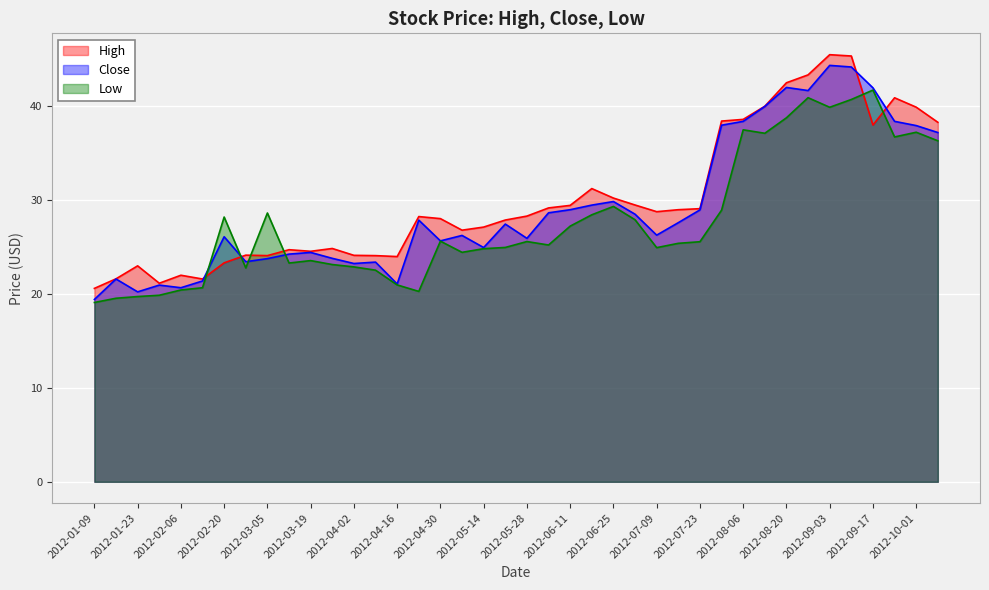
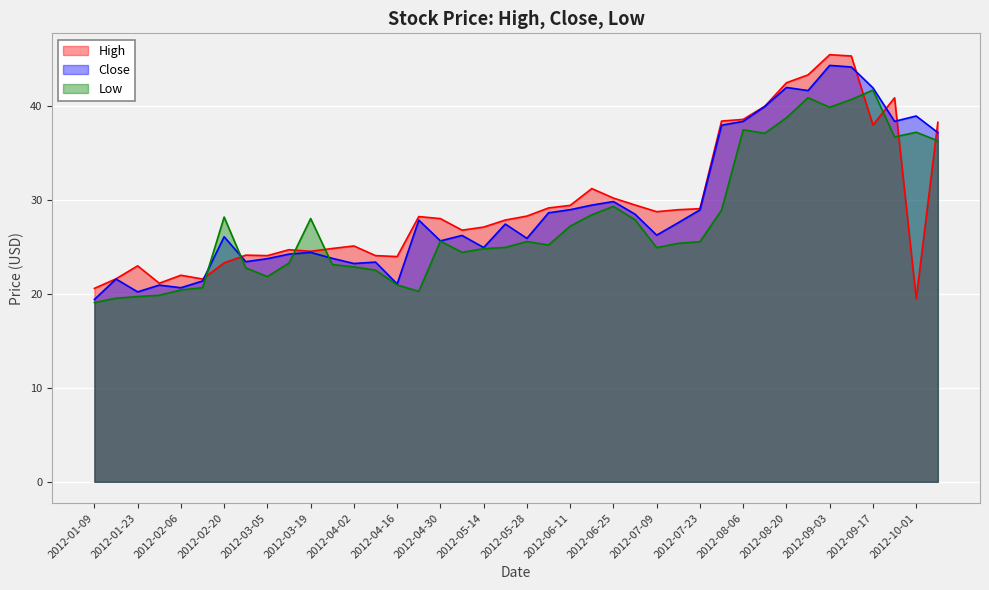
  {
    "High": {
      "2012-01-09": 21,
      "2012-01-23": 23,
      "2012-02-06": 22,
      "2012-02-20": 23,
      "2012-03-05": 24,
-     "2012-04-02": 24,
+     "2012-04-02": 25,
      "2012-04-16": 24,
      "2012-04-30": 28,
      "2012-05-14": 27,
      "2012-05-28": 28,
      "2012-06-11": 29,
      "2012-06-25": 30,
      "2012-07-09": 29,
      "2012-08-20": 43,
      "2012-09-03": 45,
      "2012-09-17": 38,
-     "2012-10-01": 40
+     "2012-10-01": 20
    },
    "Close": {
      "2012-01-09": 19,
      "2012-01-23": 20,
      "2012-02-20": 26,
      "2012-03-05": 24,
      "2012-04-02": 23,
      "2012-05-28": 26,
      "2012-06-11": 29,
      "2012-06-25": 30,
      "2012-07-09": 26,
      "2012-08-20": 42,
      "2012-09-03": 44,
-     "2012-10-01": 38
+     "2012-10-01": 39
    },
    "Low": {
      "2012-01-09": 19,
      "2012-01-23": 20,
      "2012-02-20": 28,
-     "2012-03-05": 29,
-     "2012-03-19": 24,
+     "2012-03-05": 22,
+     "2012-03-19": 28,
      "2012-04-02": 23,
      "2012-05-28": 26,
      "2012-06-11": 27,
      "2012-06-25": 29,
      "2012-07-09": 25,
      "2012-07-23": 26,
      "2012-08-06": 37,
      "2012-08-20": 39,
      "2012-09-03": 40,
      "2012-10-01": 37
    }
  }
